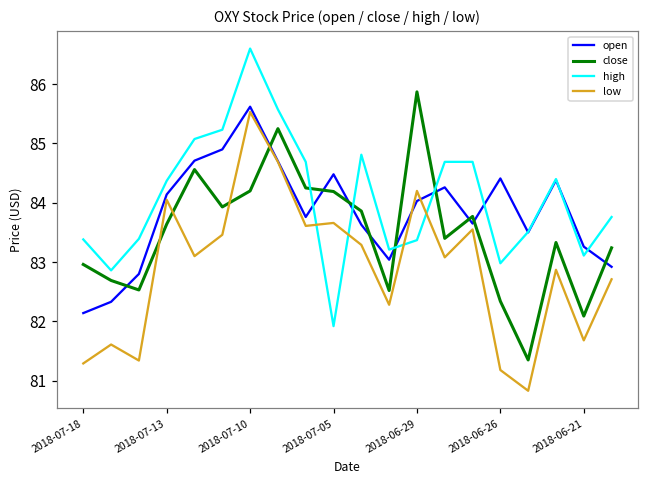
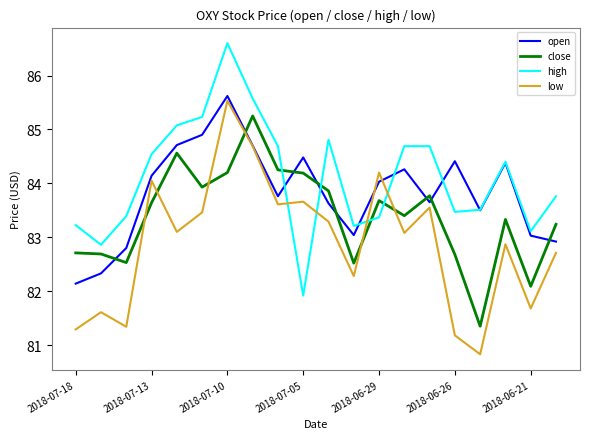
  {
    "open": {
      "2018-07-18": 82.1,
      "2018-07-13": 84.1,
      "2018-07-10": 85.6,
      "2018-07-05": 84.5,
      "2018-06-29": 84.0,
      "2018-06-26": 84.4,
-     "2018-06-21": 83.3
+     "2018-06-21": 83.0
    },
    "close": {
-     "2018-07-18": 83.0,
+     "2018-07-18": 82.7,
      "2018-07-13": 83.6,
      "2018-07-10": 84.2,
      "2018-07-05": 84.2,
-     "2018-06-29": 85.9,
-     "2018-06-26": 82.3,
+     "2018-06-29": 83.7,
+     "2018-06-26": 82.7,
      "2018-06-21": 82.1
    },
    "high": {
-     "2018-07-18": 83.4,
-     "2018-07-13": 84.4,
+     "2018-07-18": 83.2,
+     "2018-07-13": 84.5,
      "2018-07-10": 86.6,
      "2018-07-05": 81.9,
      "2018-06-29": 83.4,
-     "2018-06-26": 83.0,
+     "2018-06-26": 83.5,
      "2018-06-21": 83.1
    },
    "low": {
      "2018-07-18": 81.3,
      "2018-07-13": 84.1,
      "2018-07-10": 85.5,
      "2018-07-05": 83.7,
      "2018-06-29": 84.2,
      "2018-06-26": 81.2,
      "2018-06-21": 81.7
    }
  }
